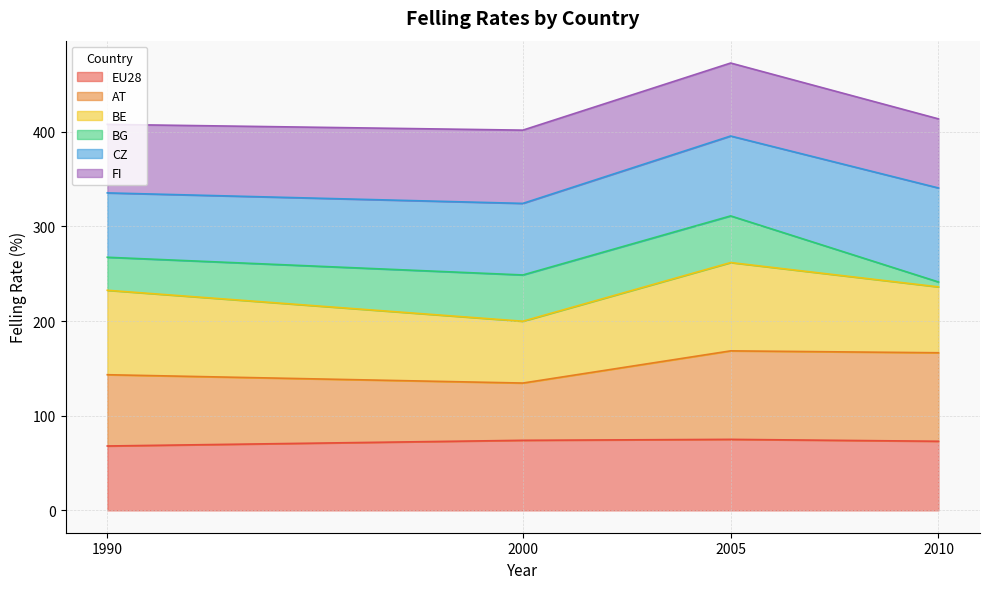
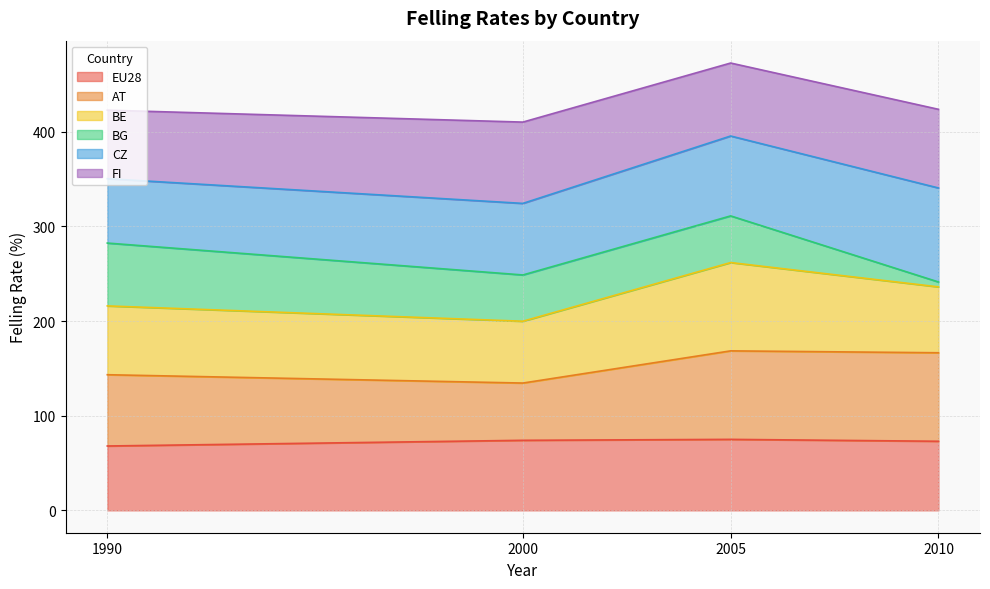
  {
    "BE": {
-     "1990": 90,
+     "1990": 70,
      "2000": 70,
      "2005": 90,
      "2010": 70
    },
    "BG": {
-     "1990": 30,
+     "1990": 70,
      "2000": 50,
      "2005": 50,
      "2010": 10
    },
    "CZ": {
      "2000": 80,
      "2005": 80,
      "2010": 100
    },
    "FI": {
-     "2000": 80,
+     "2000": 90,
      "2005": 80,
-     "2010": 70
+     "2010": 80
    }
  }
